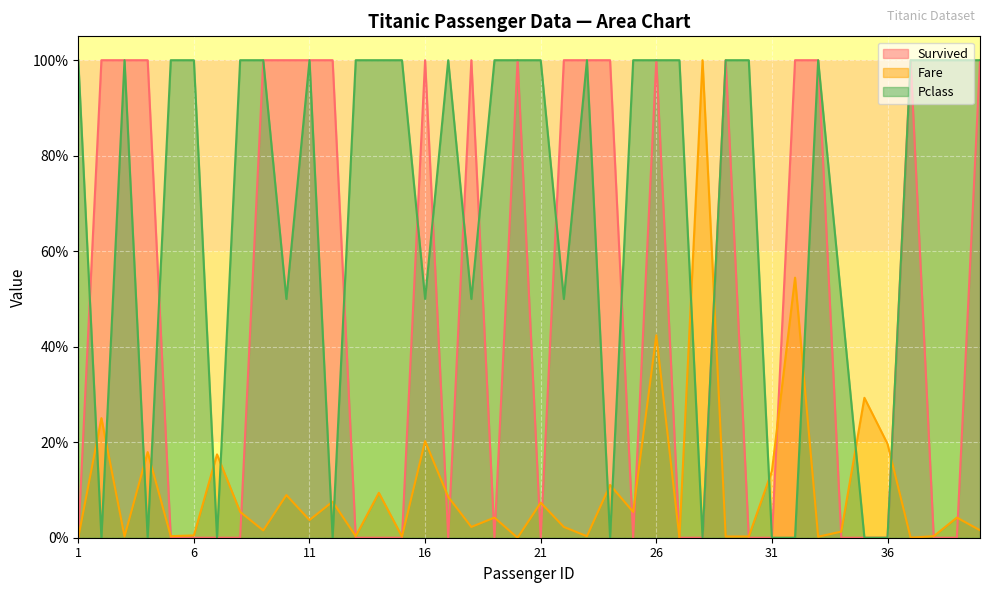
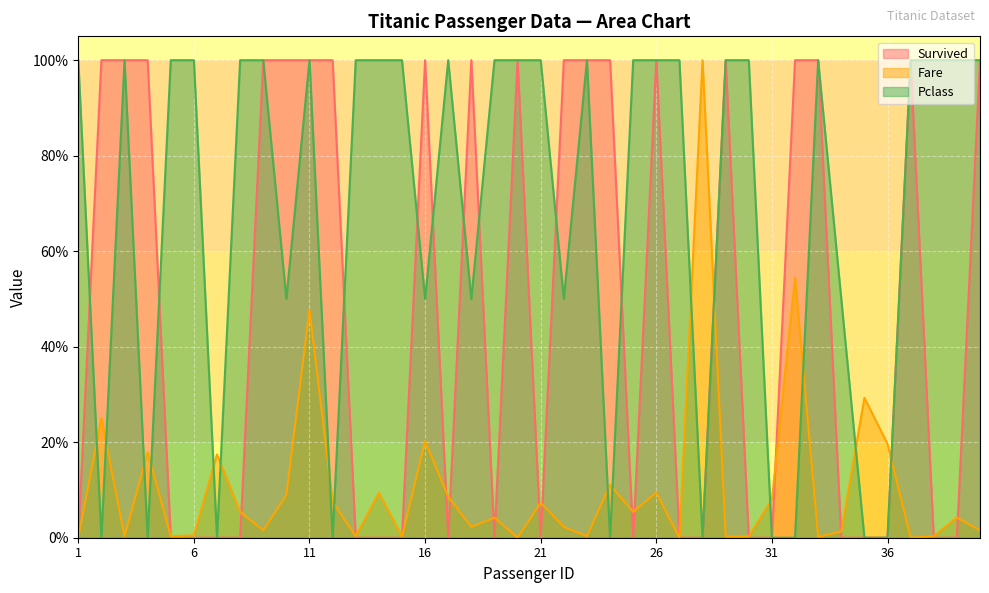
  {
    "Survived": {
      "16": "100%",
      "21": "0%"
    },
    "Fare": {
-     "11": "4%",
+     "11": "48%",
      "16": "20%",
      "21": "7%",
-     "26": "42%",
-     "31": "14%",
+     "26": "9%",
+     "31": "8%",
      "36": "20%"
    },
    "Pclass": {
      "1": "100%",
      "6": "100%",
      "16": "50%",
      "21": "100%"
    }
  }
